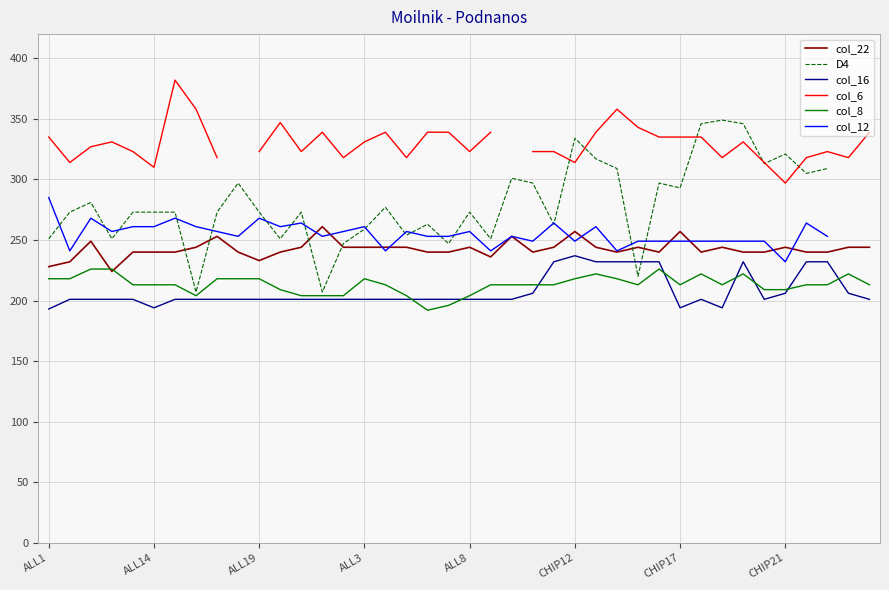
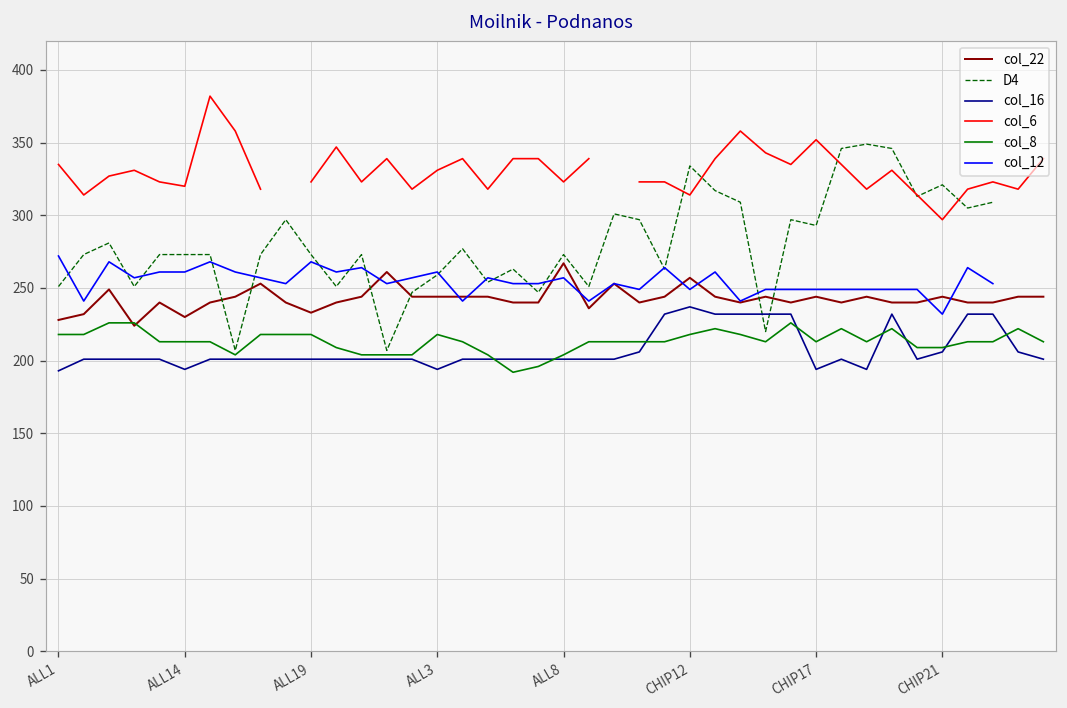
  {
    "col_22": {
      "ALL1": 228,
-     "ALL14": 240,
+     "ALL14": 230,
      "ALL19": 233,
      "ALL3": 244,
-     "ALL8": 244,
+     "ALL8": 267,
      "CHIP12": 257,
-     "CHIP17": 257,
+     "CHIP17": 244,
      "CHIP21": 244
    },
    "col_16": {
      "ALL1": 193,
      "ALL14": 194,
      "ALL19": 201,
-     "ALL3": 201,
+     "ALL3": 194,
      "ALL8": 201,
      "CHIP12": 237,
      "CHIP17": 194,
      "CHIP21": 206
    },
    "col_6": {
      "ALL1": 335,
-     "ALL14": 310,
+     "ALL14": 320,
      "ALL19": 323,
      "ALL3": 331,
      "ALL8": 323,
      "CHIP12": 314,
-     "CHIP17": 335,
+     "CHIP17": 352,
      "CHIP21": 297
    },
    "col_12": {
-     "ALL1": 285,
+     "ALL1": 272,
      "ALL14": 261,
      "ALL19": 268,
      "ALL8": 257,
      "CHIP12": 249,
      "CHIP17": 249,
      "CHIP21": 232
    }
  }
